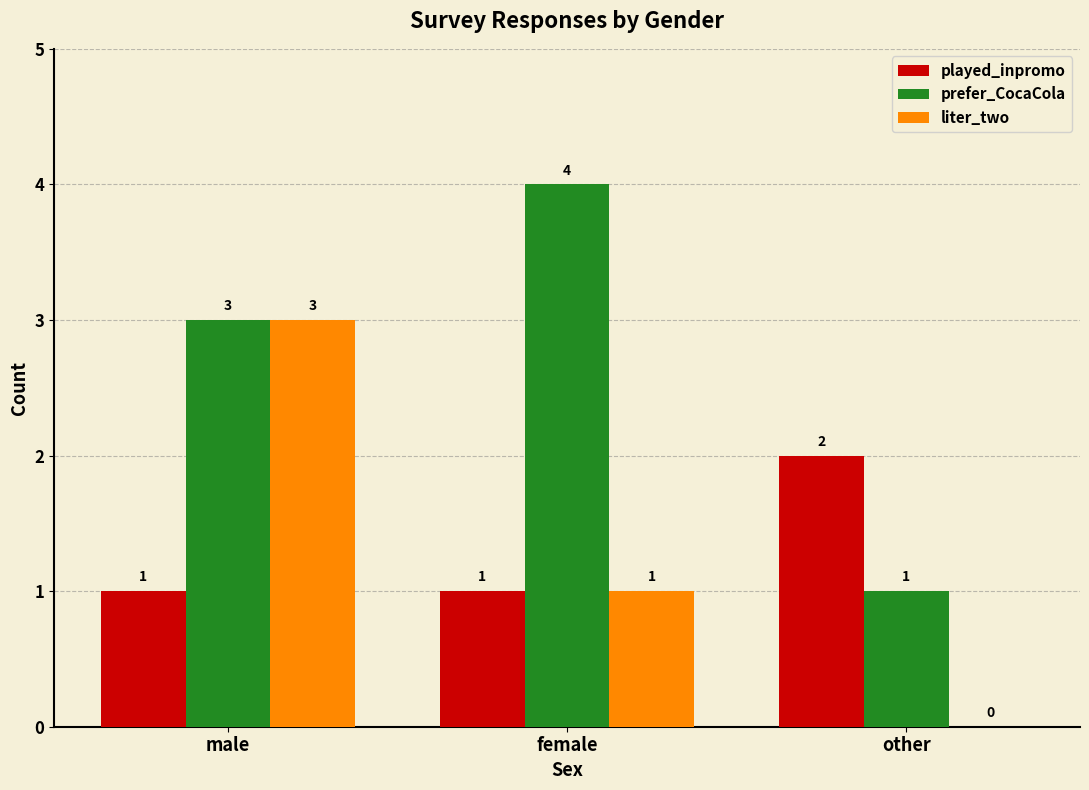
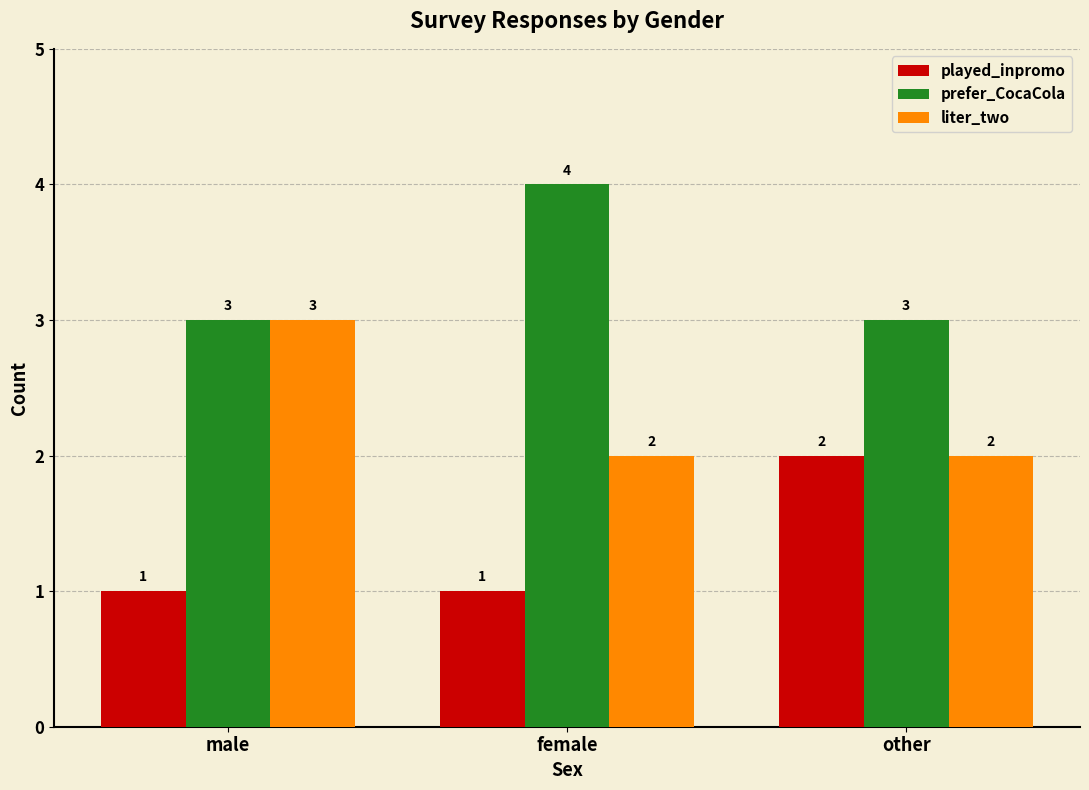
  {
    "played_inpromo": {
      "male": 1,
      "female": 1,
      "other": 2
    },
    "prefer_CocaCola": {
      "male": 3,
      "female": 4,
-     "other": 1
+     "other": 3
    },
    "liter_two": {
      "male": 3,
-     "female": 1,
-     "other": 0
+     "female": 2,
+     "other": 2
    }
  }
